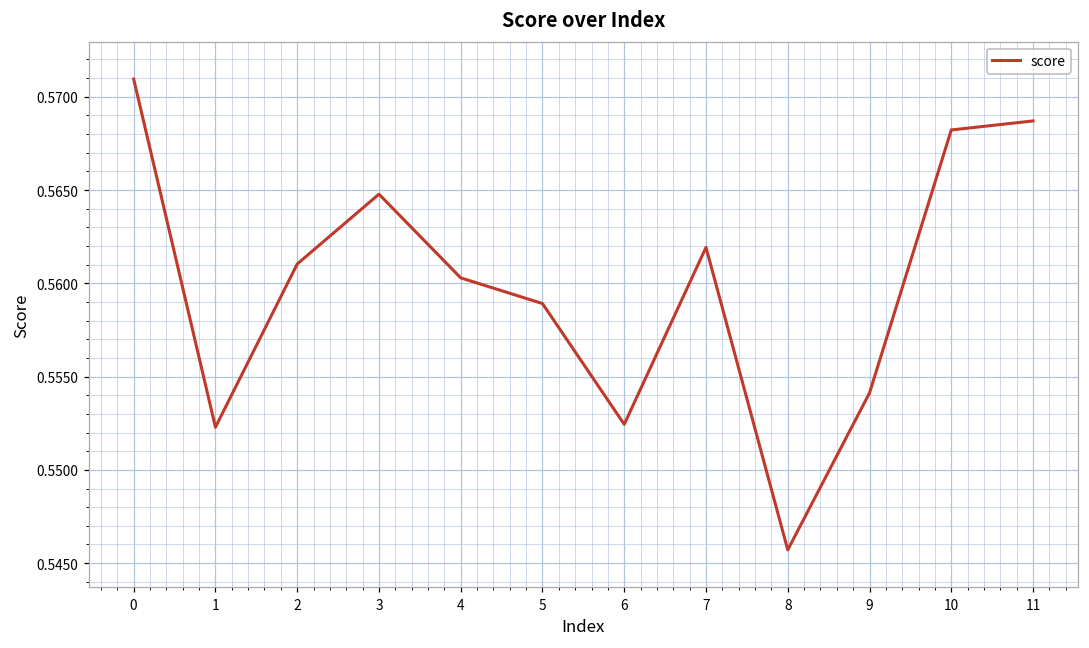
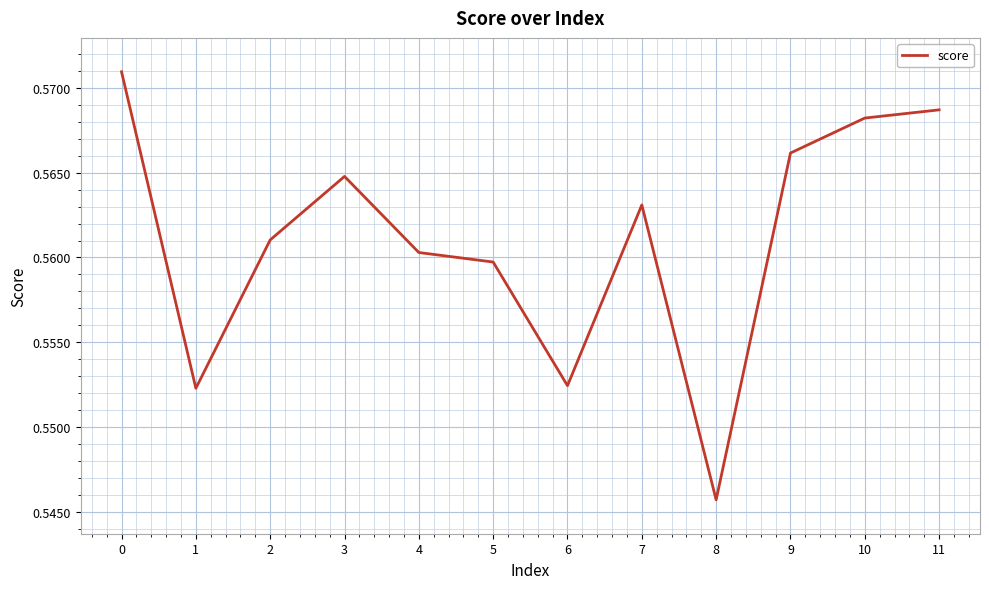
  {
    "0": 0.5709,
    "1": 0.5523,
    "2": 0.5610,
    "3": 0.5648,
    "4": 0.5603,
-   "5": 0.5589,
+   "5": 0.5597,
    "6": 0.5524,
-   "7": 0.5619,
+   "7": 0.5631,
    "8": 0.5457,
-   "9": 0.5541,
+   "9": 0.5662,
    "10": 0.5682,
    "11": 0.5687
  }
